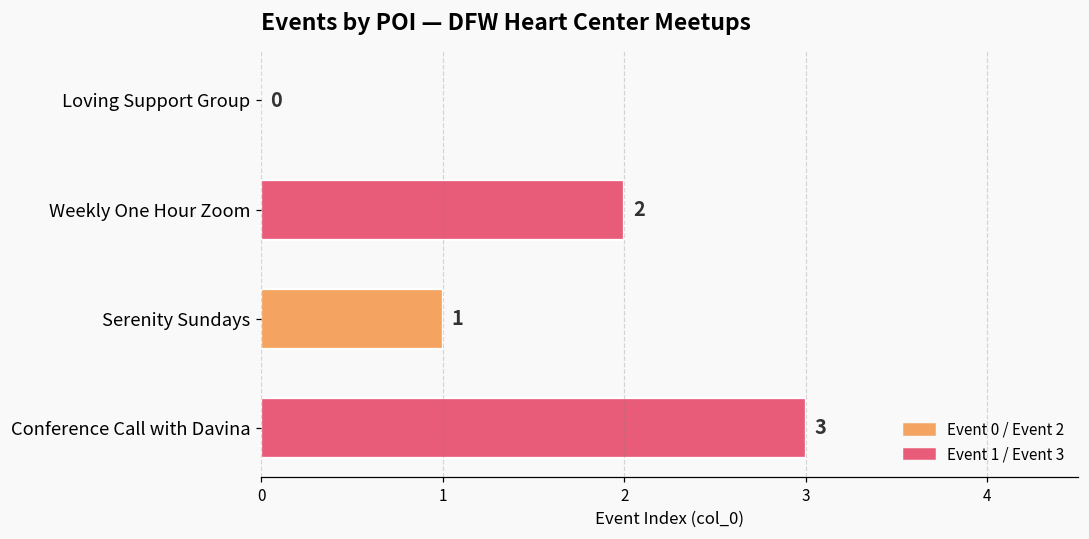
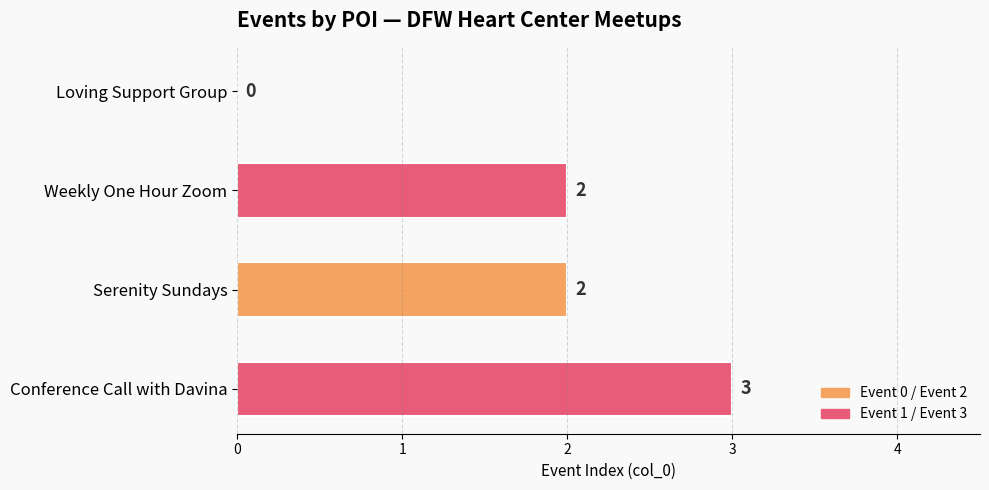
  {
    "Loving Support Group": 0,
    "Weekly One Hour Zoom": 2,
-   "Serenity Sundays": 1,
+   "Serenity Sundays": 2,
    "Conference Call with Davina": 3
  }
